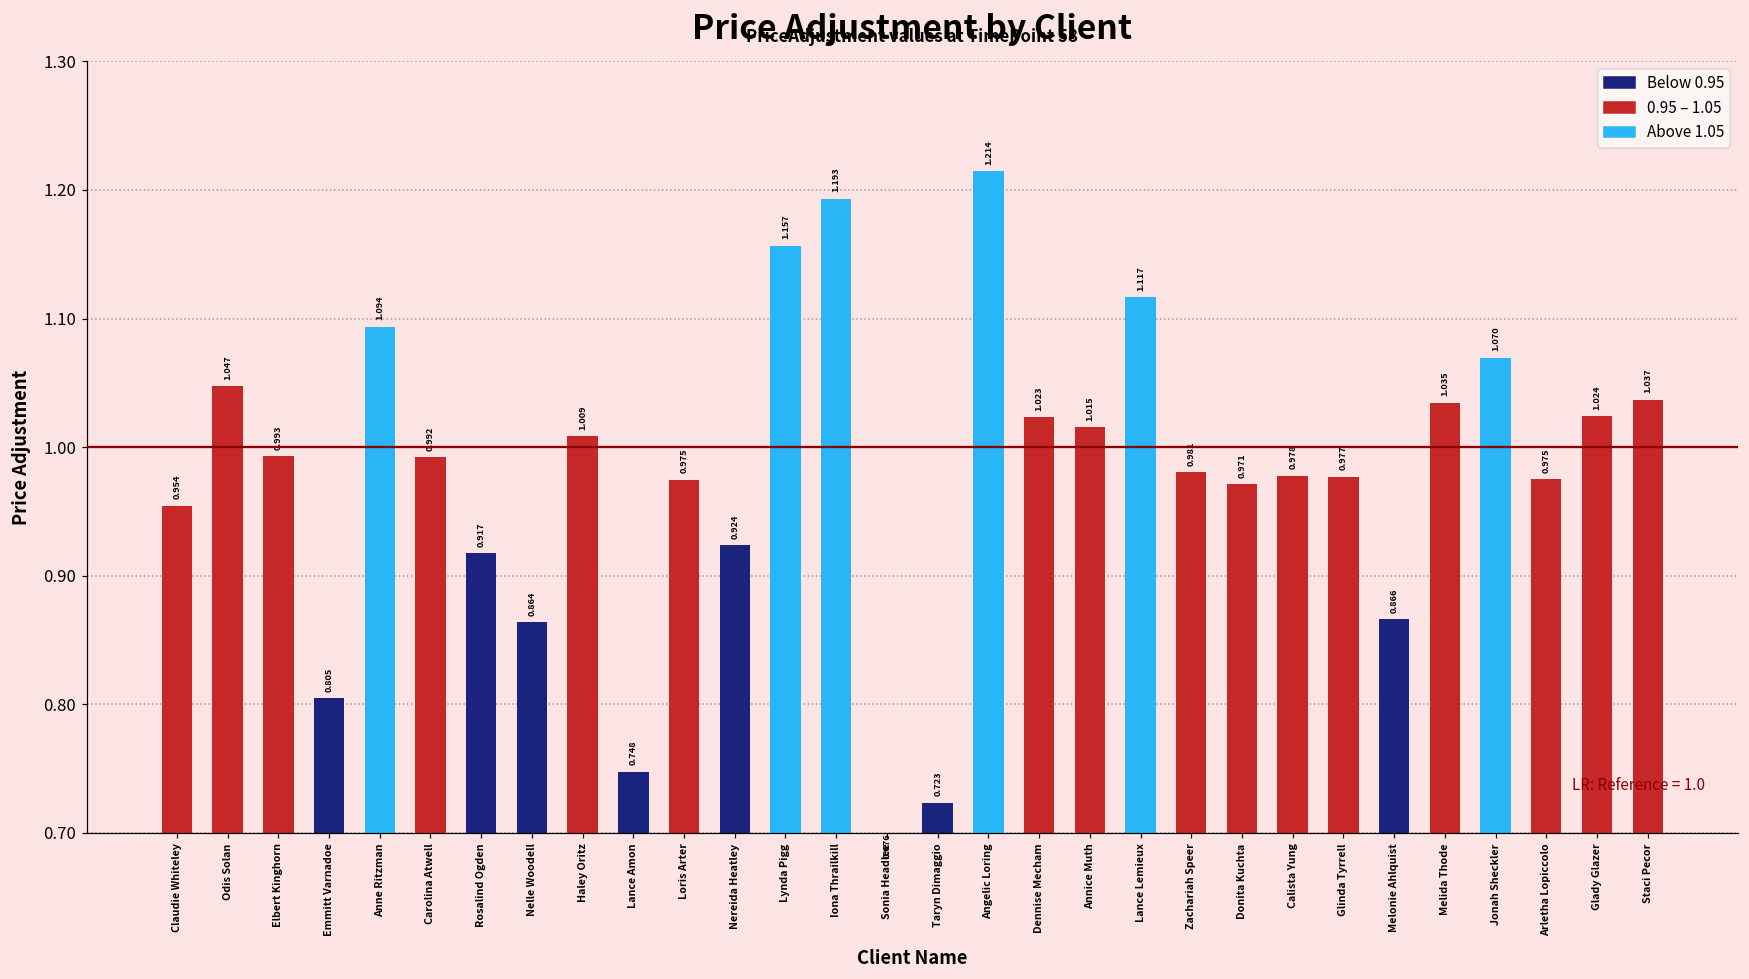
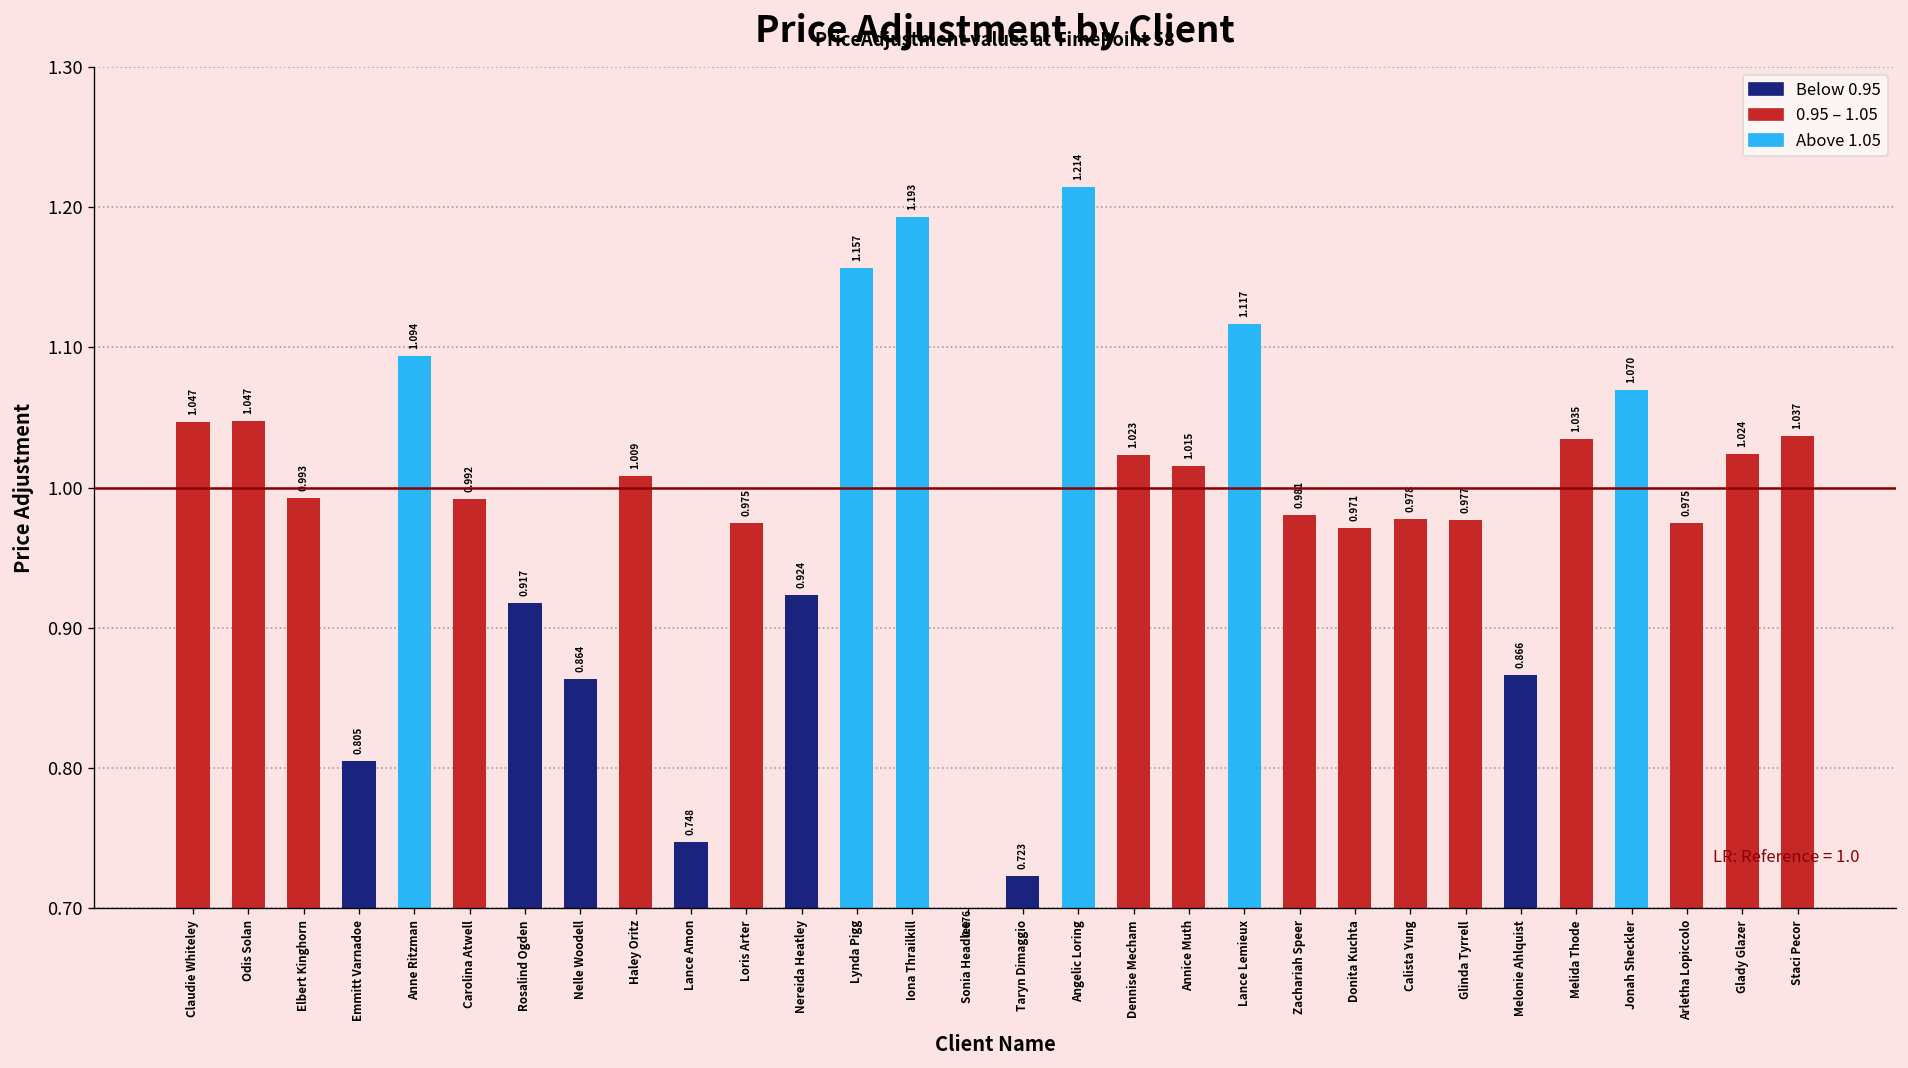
  {
-   "Claudie Whiteley": 0.954,
+   "Claudie Whiteley": 1.047,
    "Odis Solan": 1.047,
    "Elbert Kinghorn": 0.993,
    "Emmitt Varnadoe": 0.805,
    "Anne Ritzman": 1.094,
    "Carolina Atwell": 0.992,
    "Rosalind Ogden": 0.917,
    "Nelle Woodell": 0.864,
    "Haley Oritz": 1.009,
    "Lance Amon": 0.748,
    "Loris Arter": 0.975,
    "Nereida Heatley": 0.924,
    "Lynda Pigg": 1.157,
    "Iona Thrailkill": 1.193,
    "Taryn Dimaggio": 0.723,
    "Angelic Loring": 1.214,
    "Dennise Mecham": 1.023,
    "Annice Muth": 1.015,
    "Lance Lemieux": 1.117,
    "Zachariah Speer": 0.981,
    "Donita Kuchta": 0.971,
    "Calista Yung": 0.978,
    "Glinda Tyrrell": 0.977,
    "Melonie Ahlquist": 0.866,
    "Melida Thode": 1.035,
    "Jonah Sheckler": 1.070,
    "Arletha Lopiccolo": 0.975,
    "Glady Glazer": 1.024,
    "Staci Pecor": 1.037
  }
